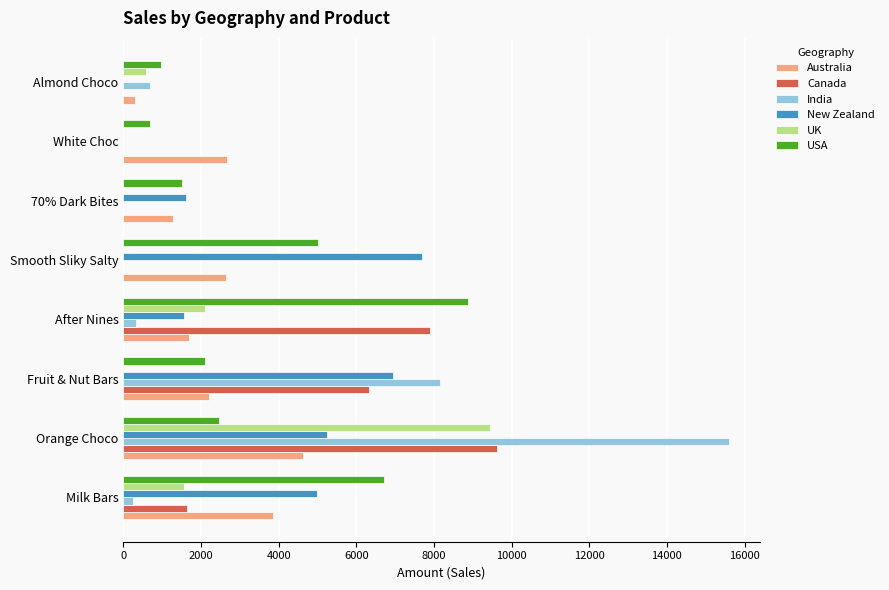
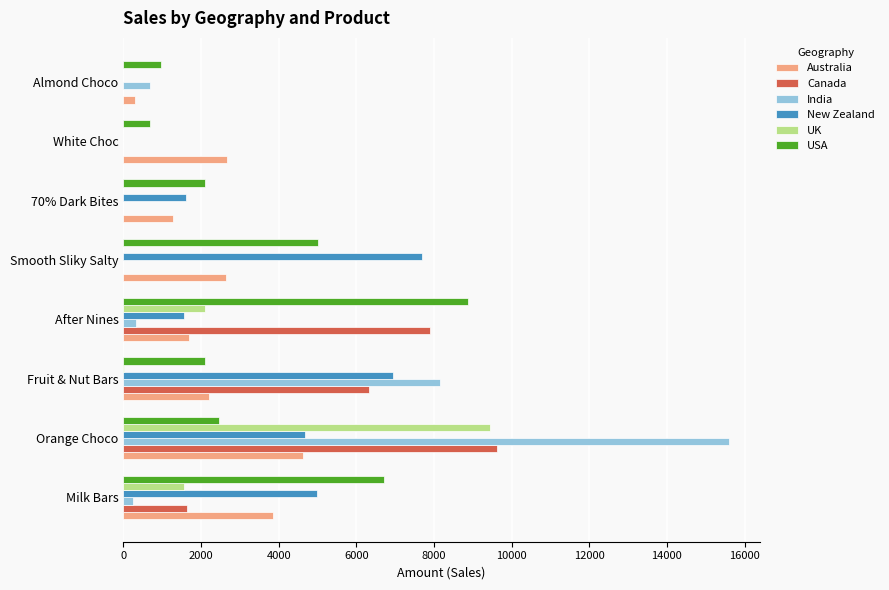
  {
    "Australia": {
      "Almond Choco": 300,
      "White Choc": 2700,
      "70% Dark Bites": 1300,
      "Smooth Sliky Salty": 2600,
      "After Nines": 1700,
      "Fruit & Nut Bars": 2200,
      "Orange Choco": 4600,
      "Milk Bars": 3900
    },
    "Canada": {
      "Almond Choco": 0,
      "White Choc": 0,
      "70% Dark Bites": 0,
      "Smooth Sliky Salty": 0,
      "After Nines": 7900,
      "Fruit & Nut Bars": 6300,
      "Orange Choco": 9600,
      "Milk Bars": 1600
    },
    "India": {
      "Almond Choco": 700,
      "White Choc": 0,
      "70% Dark Bites": 0,
      "Smooth Sliky Salty": 0,
      "After Nines": 300,
      "Fruit & Nut Bars": 8200,
      "Orange Choco": 15600,
      "Milk Bars": 300
    },
    "New Zealand": {
      "Almond Choco": 0,
      "White Choc": 0,
      "70% Dark Bites": 1600,
      "Smooth Sliky Salty": 7700,
      "After Nines": 1600,
      "Fruit & Nut Bars": 6900,
-     "Orange Choco": 5200,
+     "Orange Choco": 4700,
      "Milk Bars": 5000
    },
    "UK": {
-     "Almond Choco": 600,
+     "Almond Choco": 0,
      "White Choc": 0,
      "70% Dark Bites": 0,
      "Smooth Sliky Salty": 0,
      "After Nines": 2100,
      "Orange Choco": 9400,
      "Milk Bars": 1600
    },
    "USA": {
      "Almond Choco": 1000,
      "White Choc": 700,
-     "70% Dark Bites": 1500,
+     "70% Dark Bites": 2100,
      "Smooth Sliky Salty": 5000,
      "After Nines": 8900,
      "Fruit & Nut Bars": 2100,
      "Orange Choco": 2500,
      "Milk Bars": 6700
    }
  }
